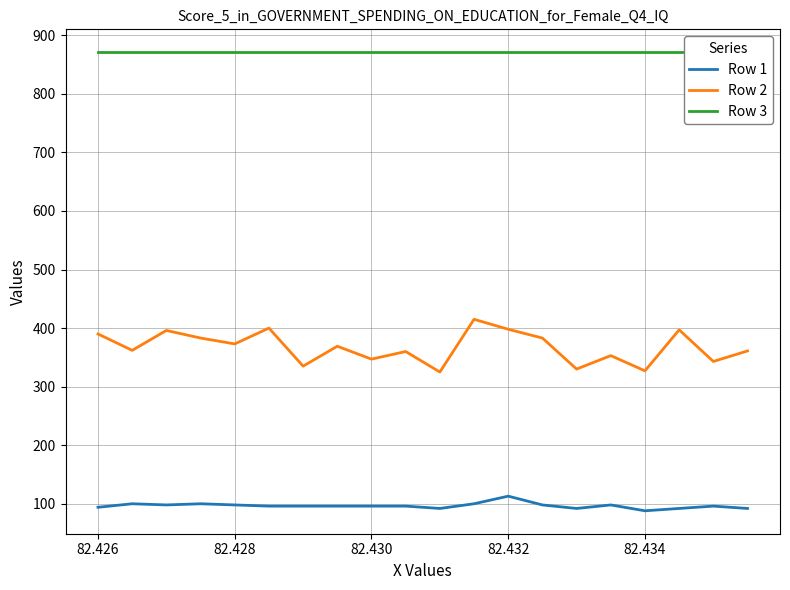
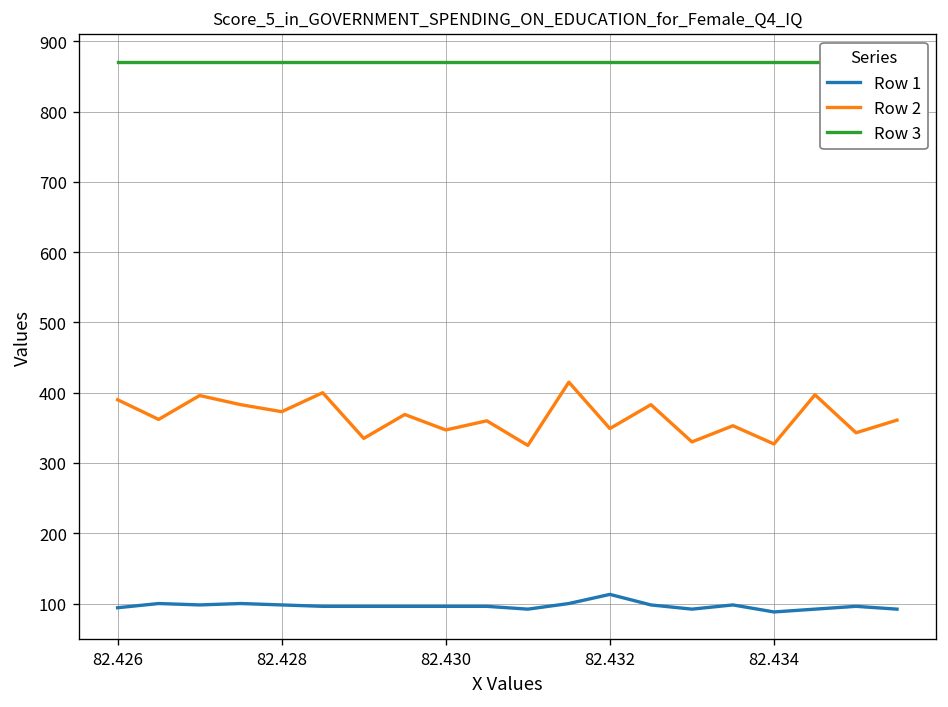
  {
    "Row 1": {
      "82.426": 90,
      "82.428": 100,
      "82.430": 100,
      "82.432": 110,
      "82.434": 90
    },
    "Row 2": {
      "82.426": 390,
      "82.428": 370,
      "82.430": 350,
-     "82.432": 400,
+     "82.432": 350,
      "82.434": 330
    },
    "Row 3": {
      "82.426": 870,
      "82.428": 870,
      "82.430": 870,
      "82.432": 870,
      "82.434": 870
    }
  }
